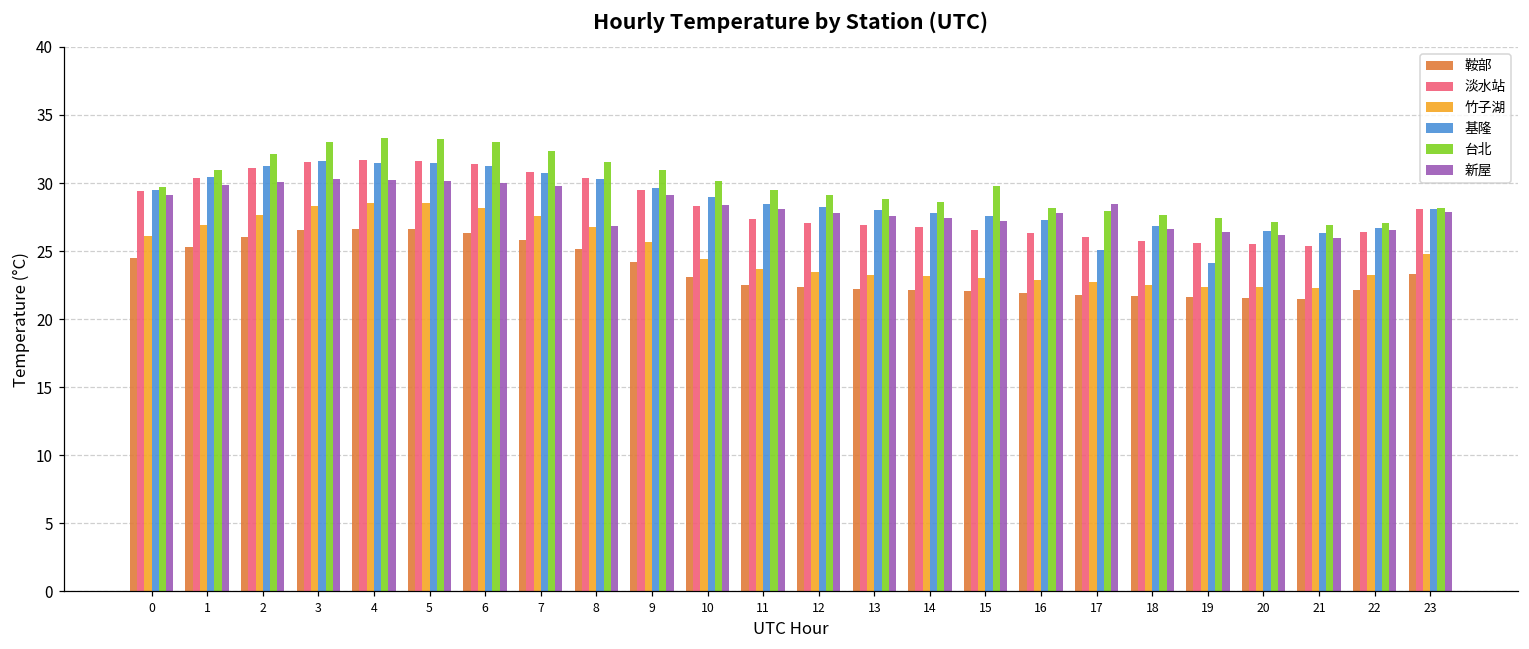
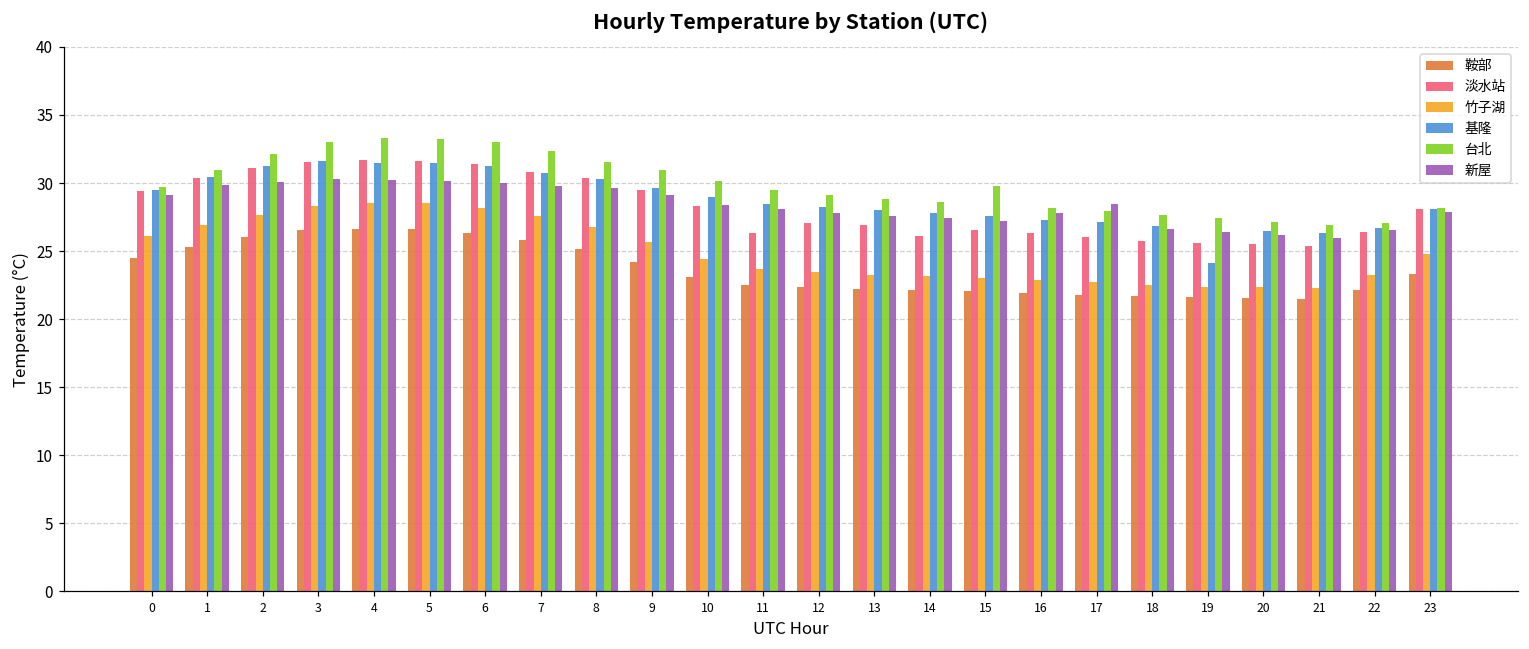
  {
    "淡水站": {
      "0": 29.4,
      "1": 30.4,
      "2": 31.1,
      "3": 31.5,
      "4": 31.7,
      "5": 31.6,
      "6": 31.4,
      "7": 30.8,
      "8": 30.4,
      "9": 29.5,
      "10": 28.3,
-     "11": 27.4,
+     "11": 26.3,
      "12": 27.1,
      "13": 27.0,
-     "14": 26.8,
+     "14": 26.1,
      "15": 26.6,
      "16": 26.3,
      "17": 26.0,
      "18": 25.8,
      "19": 25.6,
      "20": 25.5,
      "21": 25.4,
      "22": 26.4,
      "23": 28.1
    },
    "基隆": {
      "0": 29.5,
      "1": 30.5,
      "2": 31.3,
      "3": 31.6,
      "4": 31.5,
      "5": 31.5,
      "6": 31.2,
      "7": 30.8,
      "8": 30.3,
      "9": 29.7,
      "10": 29.0,
      "11": 28.5,
      "12": 28.2,
      "13": 28.0,
      "14": 27.8,
      "15": 27.6,
      "16": 27.3,
-     "17": 25.1,
+     "17": 27.1,
      "18": 26.9,
      "19": 24.1,
      "20": 26.5,
      "21": 26.4,
      "22": 26.7,
      "23": 28.1
    },
    "台北": {
      "0": 29.7,
      "1": 31.0,
      "2": 32.1,
      "3": 33.0,
      "4": 33.3,
      "5": 33.3,
      "6": 33.0,
      "7": 32.4,
      "8": 31.6,
      "9": 31.0,
      "10": 30.1,
      "11": 29.5,
      "12": 29.1,
      "13": 28.9,
      "14": 28.6,
      "15": 29.8,
      "16": 28.2,
      "17": 27.9,
      "18": 27.7,
      "19": 27.4,
      "20": 27.1,
      "21": 26.9,
      "22": 27.1,
      "23": 28.2
    },
    "新屋": {
      "0": 29.1,
      "1": 29.9,
      "2": 30.1,
      "3": 30.3,
      "4": 30.3,
      "5": 30.2,
      "6": 30.0,
      "7": 29.8,
-     "8": 26.9,
+     "8": 29.6,
      "9": 29.1,
      "10": 28.4,
      "11": 28.1,
      "12": 27.8,
      "13": 27.6,
      "14": 27.4,
      "15": 27.2,
      "16": 27.8,
      "17": 28.5,
      "18": 26.6,
      "19": 26.4,
      "20": 26.2,
      "21": 25.9,
      "22": 26.5,
      "23": 27.9
    }
  }
